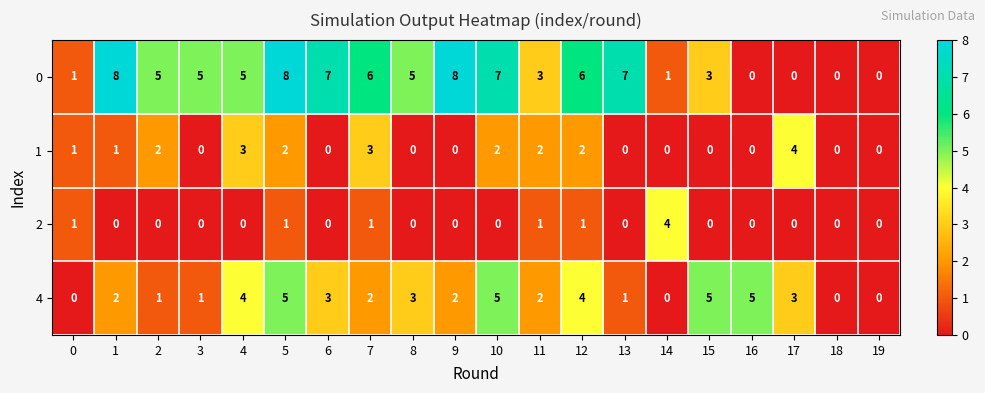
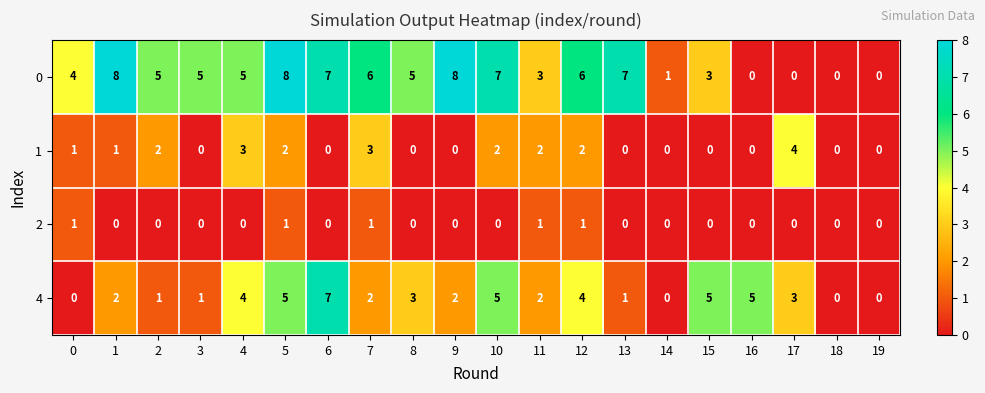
  {
    "0": {
-     "0": 1,
+     "0": 4,
      "1": 8,
      "2": 5,
      "3": 5,
      "4": 5,
      "5": 8,
      "6": 7,
      "7": 6,
      "8": 5,
      "9": 8,
      "10": 7,
      "11": 3,
      "12": 6,
      "13": 7,
      "14": 1,
      "15": 3,
      "16": 0,
      "17": 0,
      "18": 0,
      "19": 0
    },
    "1": {
      "0": 1,
      "1": 1,
      "2": 2,
      "3": 0,
      "4": 3,
      "5": 2,
      "6": 0,
      "7": 3,
      "8": 0,
      "9": 0,
      "10": 2,
      "11": 2,
      "12": 2,
      "13": 0,
      "14": 0,
      "15": 0,
      "16": 0,
      "17": 4,
      "18": 0,
      "19": 0
    },
    "2": {
      "0": 1,
      "1": 0,
      "2": 0,
      "3": 0,
      "4": 0,
      "5": 1,
      "6": 0,
      "7": 1,
      "8": 0,
      "9": 0,
      "10": 0,
      "11": 1,
      "12": 1,
      "13": 0,
-     "14": 4,
+     "14": 0,
      "15": 0,
      "16": 0,
      "17": 0,
      "18": 0,
      "19": 0
    },
    "4": {
      "0": 0,
      "1": 2,
      "2": 1,
      "3": 1,
      "4": 4,
      "5": 5,
-     "6": 3,
+     "6": 7,
      "7": 2,
      "8": 3,
      "9": 2,
      "10": 5,
      "11": 2,
      "12": 4,
      "13": 1,
      "14": 0,
      "15": 5,
      "16": 5,
      "17": 3,
      "18": 0,
      "19": 0
    }
  }
